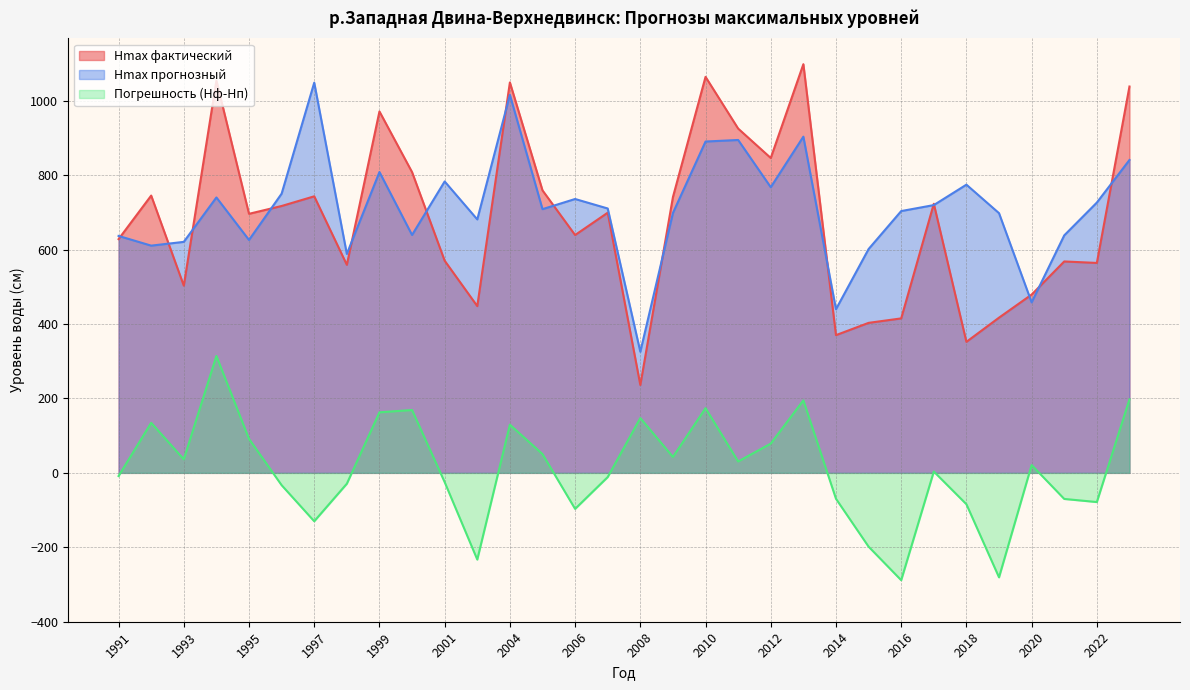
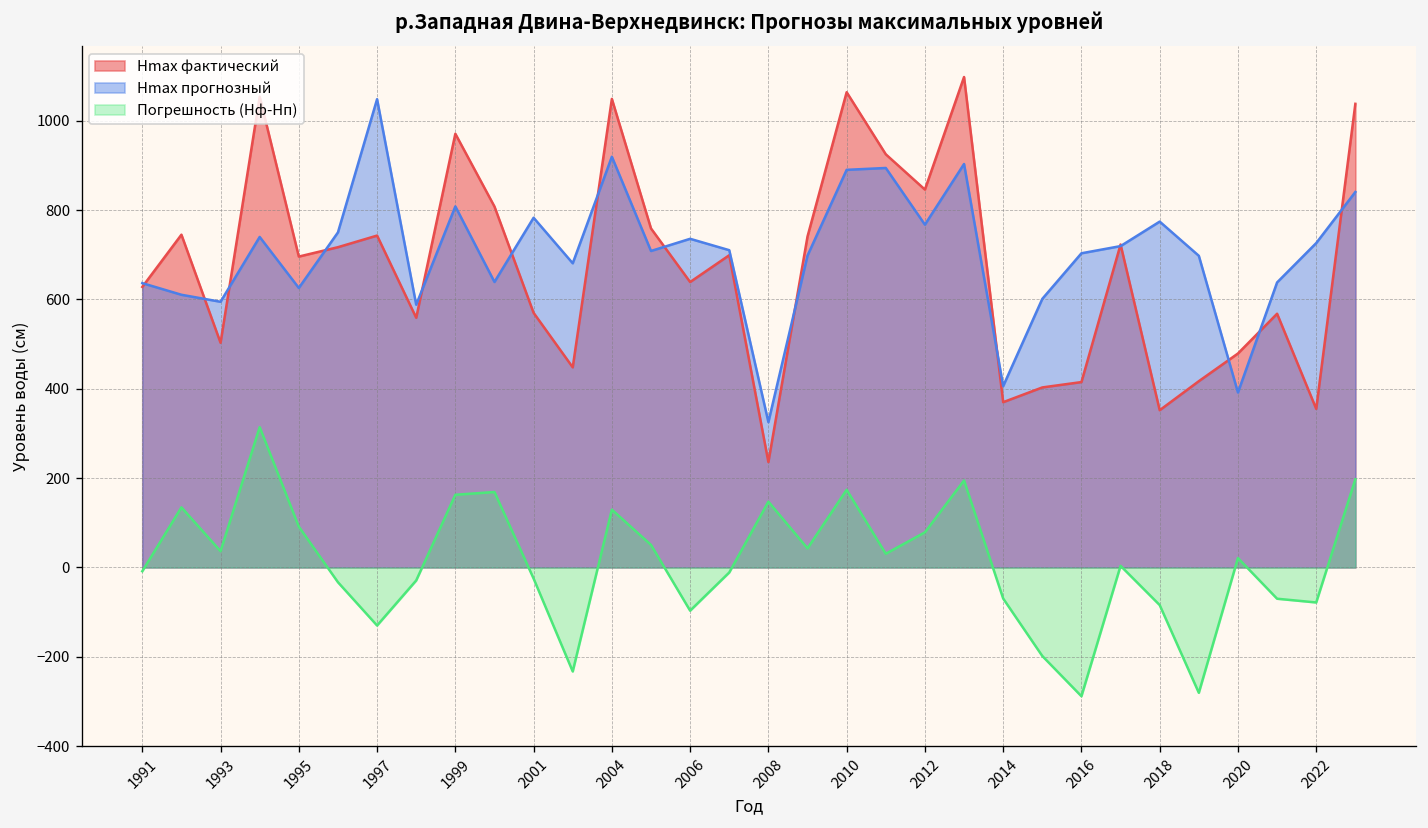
  {
    "Hmax фактический": {
      "1991": 630,
      "1993": 500,
      "1995": 700,
      "1997": 740,
      "1999": 970,
      "2001": 570,
      "2004": 1050,
      "2006": 640,
      "2008": 240,
      "2010": 1060,
      "2012": 850,
      "2014": 370,
      "2016": 420,
      "2018": 350,
      "2020": 480,
-     "2022": 560
+     "2022": 360
    },
    "Hmax прогнозный": {
      "1991": 640,
-     "1993": 620,
+     "1993": 590,
      "1995": 630,
      "1997": 1050,
      "1999": 810,
      "2001": 780,
-     "2004": 1020,
+     "2004": 920,
      "2006": 740,
      "2008": 330,
      "2010": 890,
      "2012": 770,
-     "2014": 440,
+     "2014": 410,
      "2016": 700,
      "2018": 770,
-     "2020": 460,
+     "2020": 390,
      "2022": 730
    }
  }
